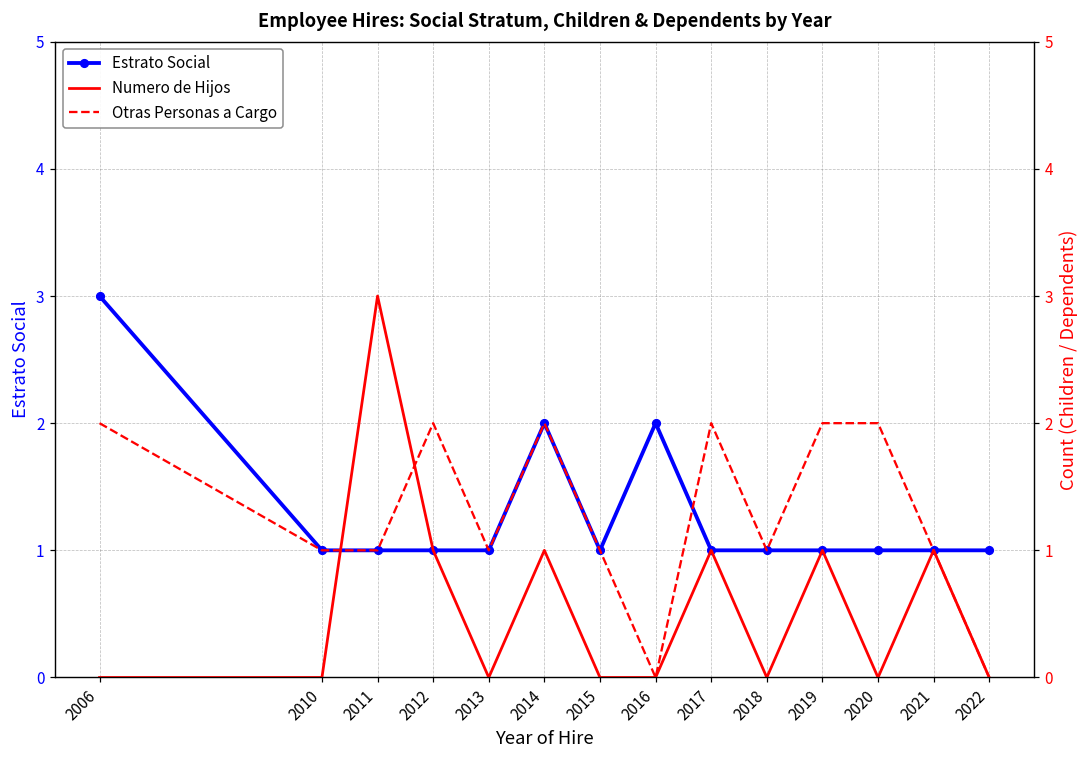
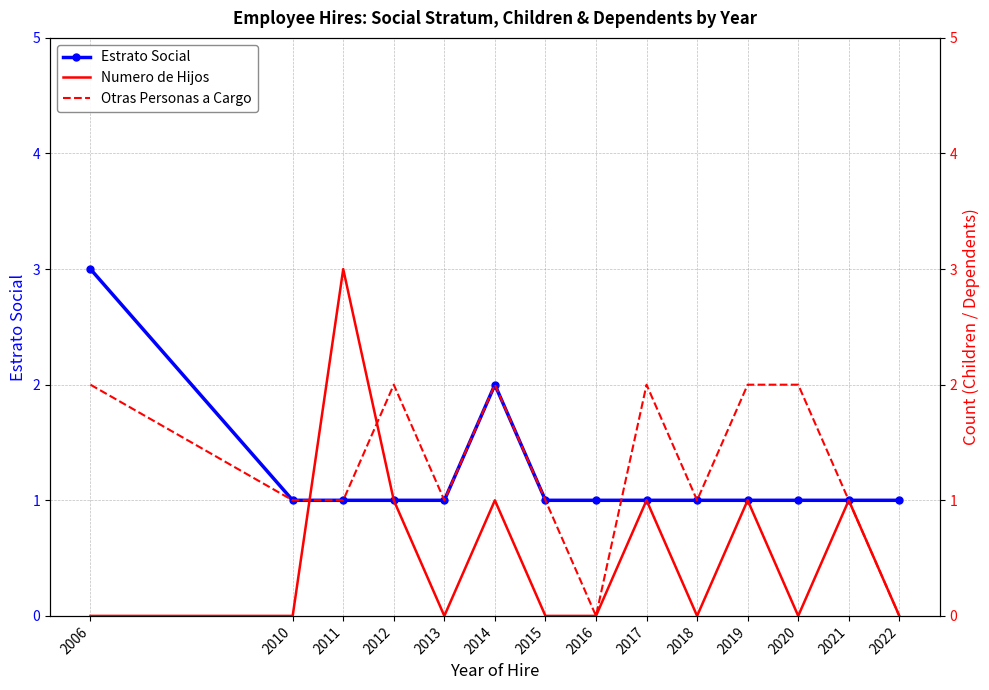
  {
    "Estrato Social": {
      "2006": 3,
      "2010": 1,
      "2011": 1,
      "2012": 1,
      "2013": 1,
      "2014": 2,
      "2015": 1,
-     "2016": 2,
+     "2016": 1,
      "2017": 1,
      "2018": 1,
      "2019": 1,
      "2020": 1,
      "2021": 1,
      "2022": 1
    }
  }
